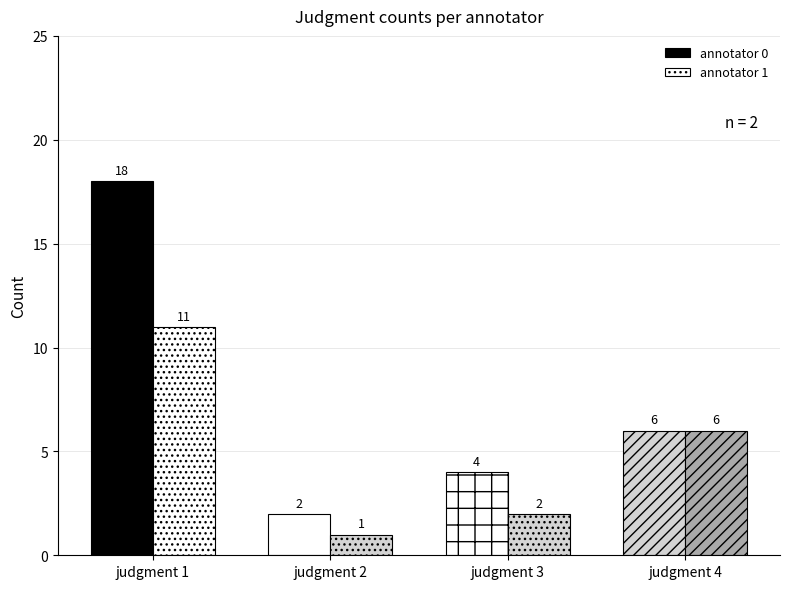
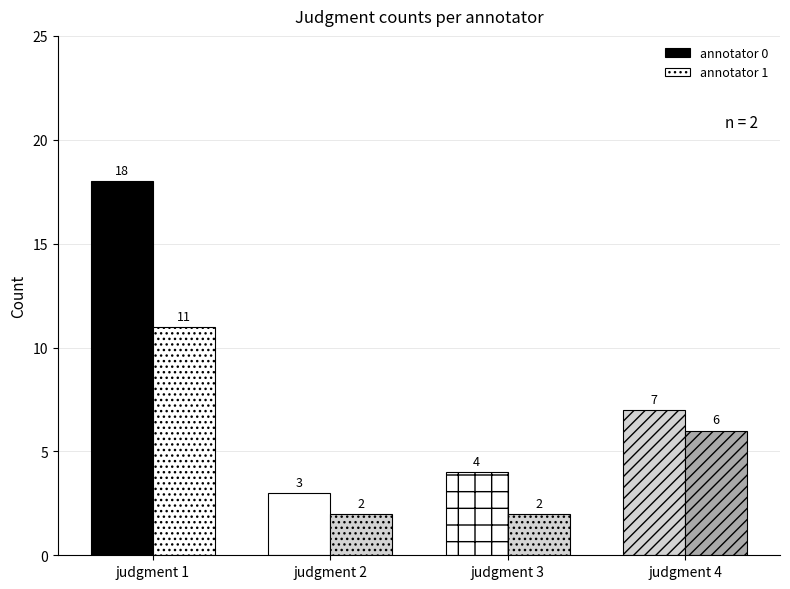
  {
    "annotator 0": {
      "judgment 1": 18,
-     "judgment 2": 2,
+     "judgment 2": 3,
      "judgment 3": 4,
-     "judgment 4": 6
+     "judgment 4": 7
    },
    "annotator 1": {
      "judgment 1": 11,
-     "judgment 2": 1,
+     "judgment 2": 2,
      "judgment 3": 2,
      "judgment 4": 6
    }
  }
